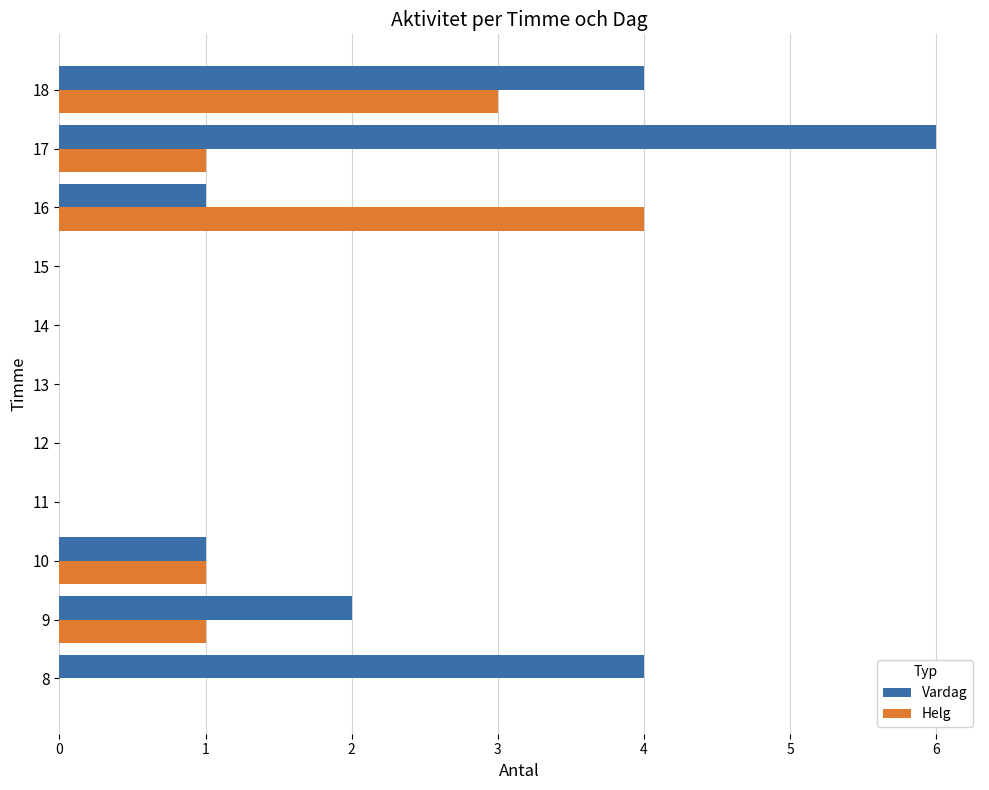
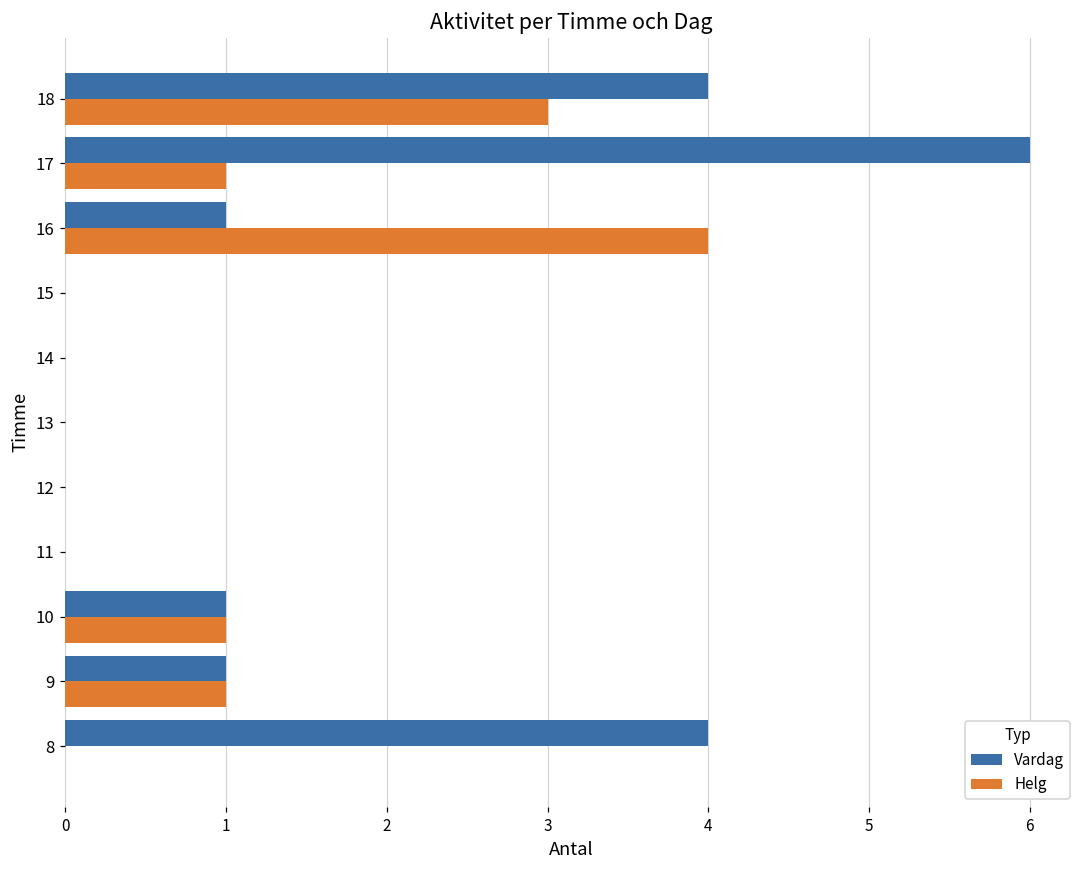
  {
    "Vardag": {
      "18": 4,
      "17": 6,
      "16": 1,
      "15": 0,
      "14": 0,
      "13": 0,
      "12": 0,
      "11": 0,
      "10": 1,
-     "9": 2,
+     "9": 1,
      "8": 4
    },
    "Helg": {
      "18": 3,
      "17": 1,
      "16": 4,
      "15": 0,
      "14": 0,
      "13": 0,
      "12": 0,
      "11": 0,
      "10": 1,
      "9": 1,
      "8": 0
    }
  }
